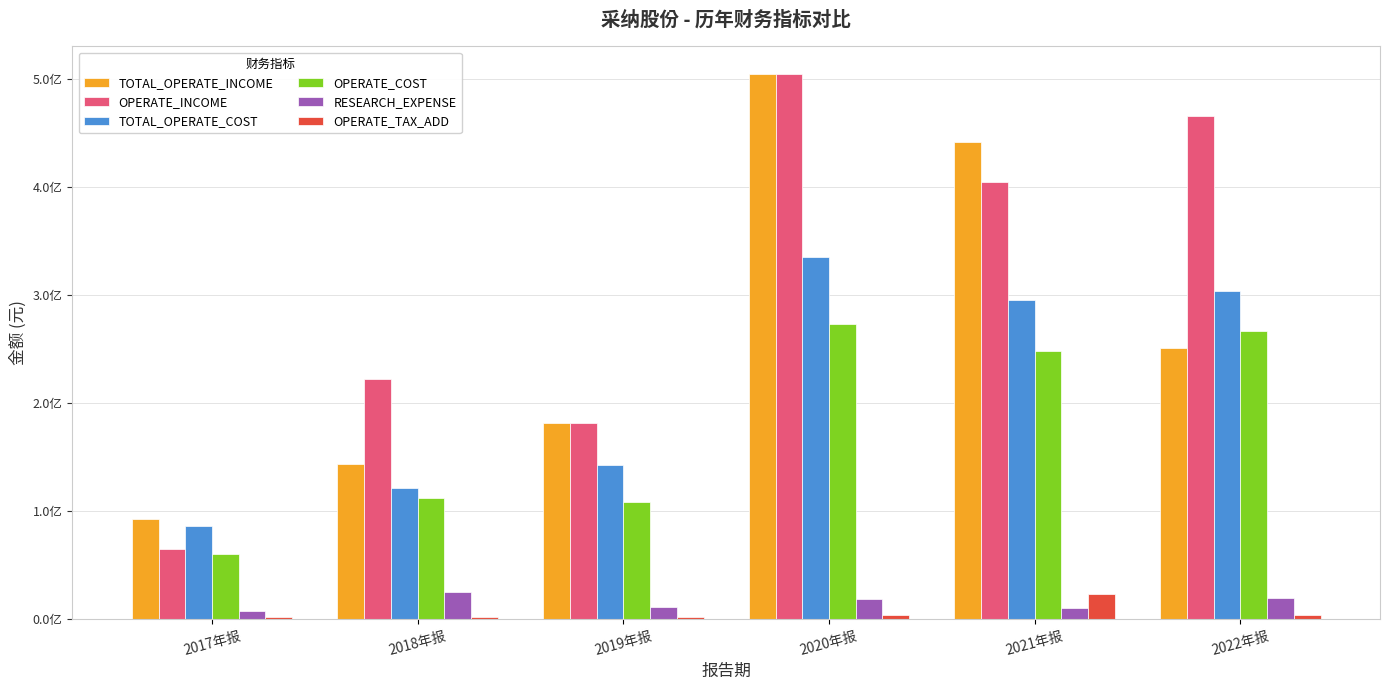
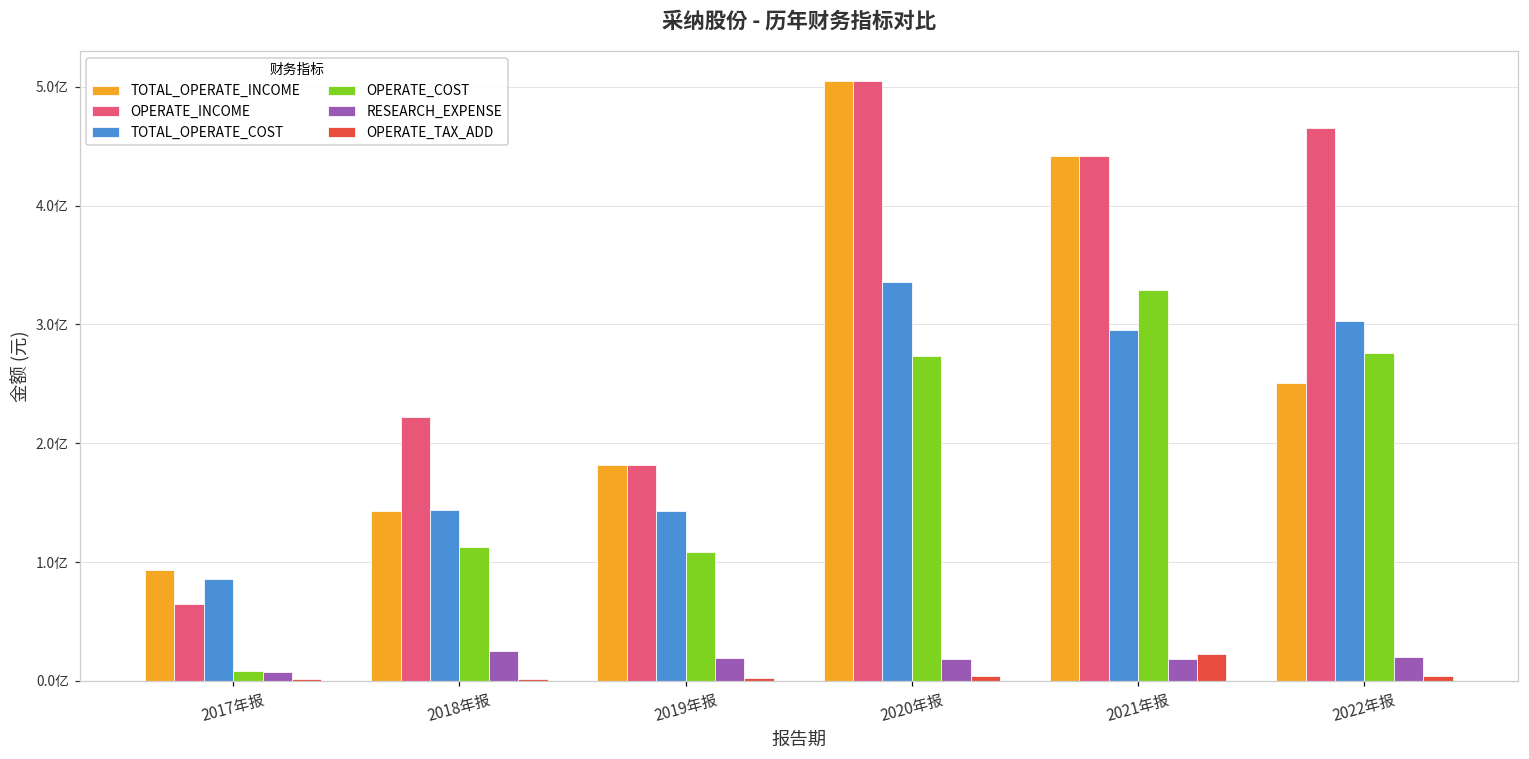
  {
    "TOTAL_OPERATE_INCOME": {
      "2017年报": "0.93亿",
      "2018年报": "1.43亿",
      "2019年报": "1.81亿",
      "2020年报": "5.05亿",
      "2021年报": "4.42亿",
      "2022年报": "2.51亿"
    },
    "OPERATE_INCOME": {
      "2017年报": "0.64亿",
      "2018年报": "2.22亿",
      "2019年报": "1.81亿",
      "2020年报": "5.05亿",
-     "2021年报": "4.04亿",
+     "2021年报": "4.42亿",
      "2022年报": "4.65亿"
    },
    "TOTAL_OPERATE_COST": {
      "2017年报": "0.86亿",
-     "2018年报": "1.21亿",
+     "2018年报": "1.44亿",
      "2019年报": "1.43亿",
      "2020年报": "3.36亿",
      "2021年报": "2.95亿",
      "2022年报": "3.03亿"
    },
    "OPERATE_COST": {
-     "2017年报": "0.60亿",
+     "2017年报": "0.08亿",
      "2018年报": "1.12亿",
      "2019年报": "1.08亿",
      "2020年报": "2.73亿",
-     "2021年报": "2.48亿",
-     "2022年报": "2.67亿"
+     "2021年报": "3.29亿",
+     "2022年报": "2.76亿"
    },
    "RESEARCH_EXPENSE": {
      "2017年报": "0.07亿",
      "2018年报": "0.25亿",
-     "2019年报": "0.11亿",
+     "2019年报": "0.19亿",
      "2020年报": "0.19亿",
-     "2021年报": "0.10亿",
+     "2021年报": "0.18亿",
      "2022年报": "0.20亿"
    },
    "OPERATE_TAX_ADD": {
      "2020年报": "0.04亿",
      "2021年报": "0.23亿",
      "2022年报": "0.04亿"
    }
  }
